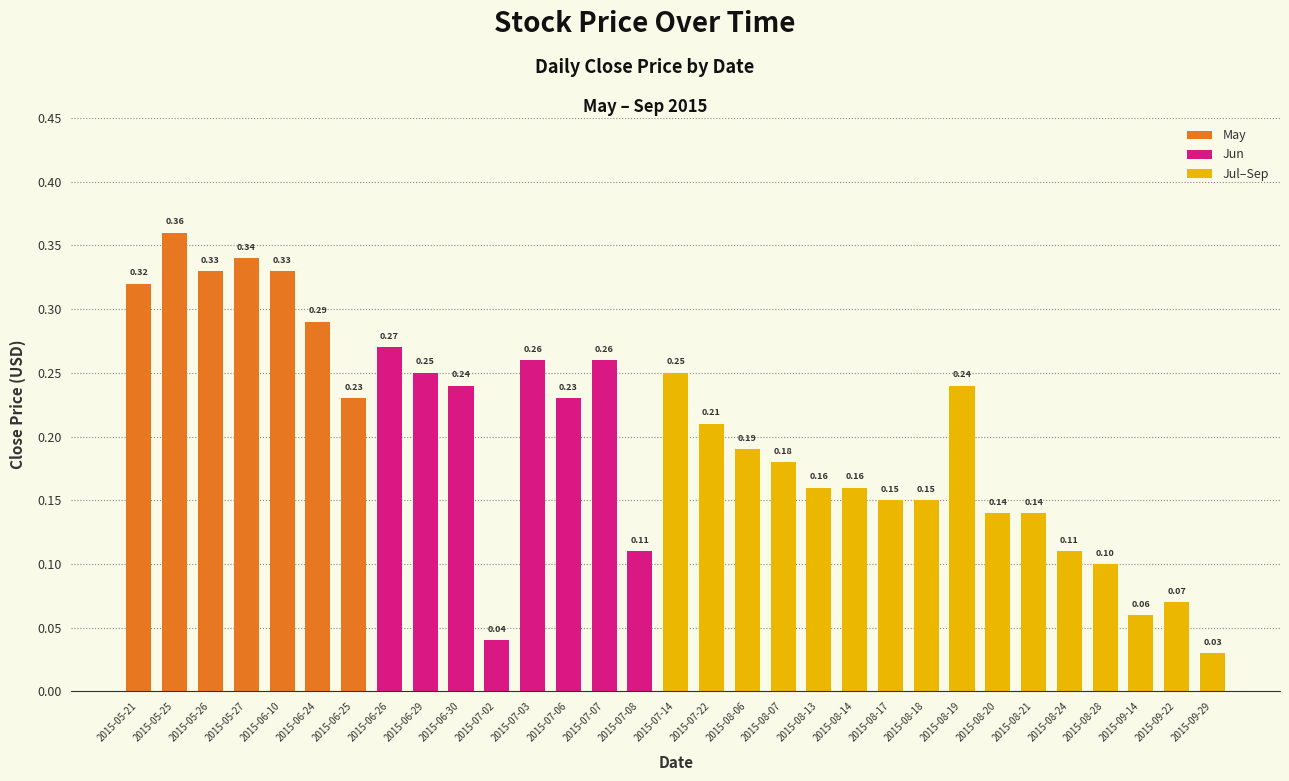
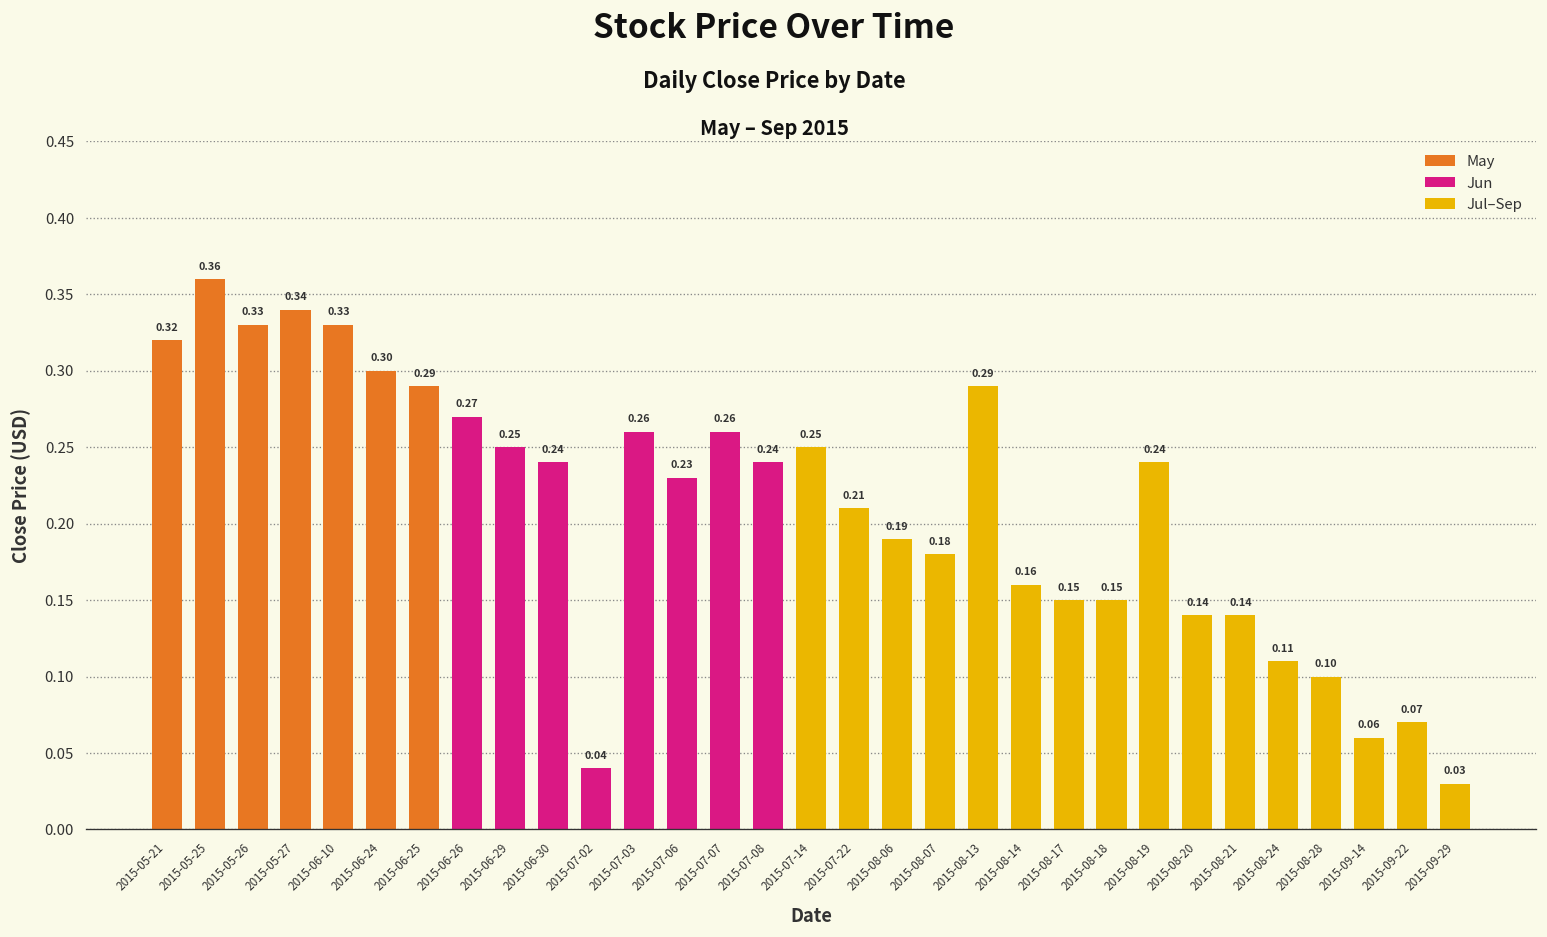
  {
    "2015-05-21": 0.32,
    "2015-05-25": 0.36,
    "2015-05-26": 0.33,
    "2015-05-27": 0.34,
    "2015-06-10": 0.33,
-   "2015-06-24": 0.29,
-   "2015-06-25": 0.23,
+   "2015-06-24": 0.30,
+   "2015-06-25": 0.29,
    "2015-06-26": 0.27,
    "2015-06-29": 0.25,
    "2015-06-30": 0.24,
    "2015-07-02": 0.04,
    "2015-07-03": 0.26,
    "2015-07-06": 0.23,
    "2015-07-07": 0.26,
-   "2015-07-08": 0.11,
+   "2015-07-08": 0.24,
    "2015-07-14": 0.25,
    "2015-07-22": 0.21,
    "2015-08-06": 0.19,
    "2015-08-07": 0.18,
-   "2015-08-13": 0.16,
+   "2015-08-13": 0.29,
    "2015-08-14": 0.16,
    "2015-08-17": 0.15,
    "2015-08-18": 0.15,
    "2015-08-19": 0.24,
    "2015-08-20": 0.14,
    "2015-08-21": 0.14,
    "2015-08-24": 0.11,
    "2015-08-28": 0.10,
    "2015-09-14": 0.06,
    "2015-09-22": 0.07,
    "2015-09-29": 0.03
  }
